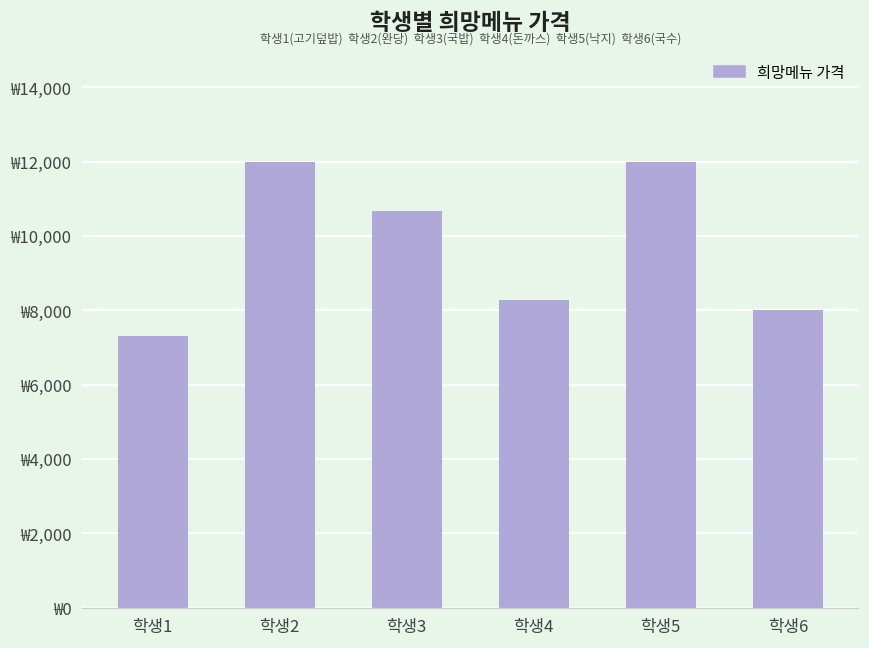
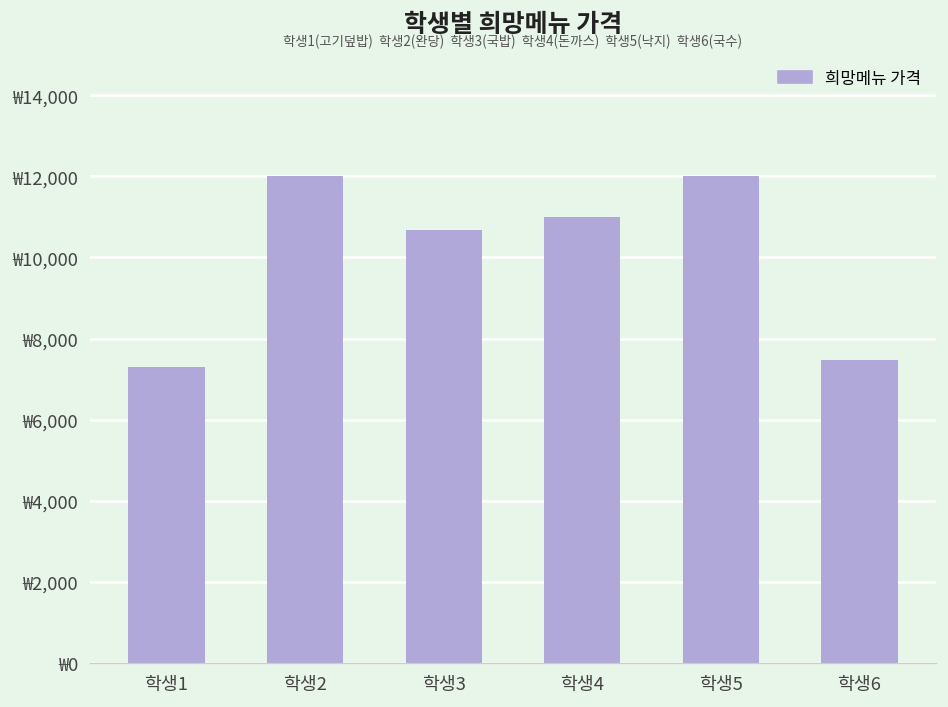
  {
    "학생1": "₩7,300",
    "학생2": "₩12,000",
    "학생3": "₩10,700",
-   "학생4": "₩8,300",
+   "학생4": "₩11,000",
    "학생5": "₩12,000",
-   "학생6": "₩8,000"
+   "학생6": "₩7,500"
  }
